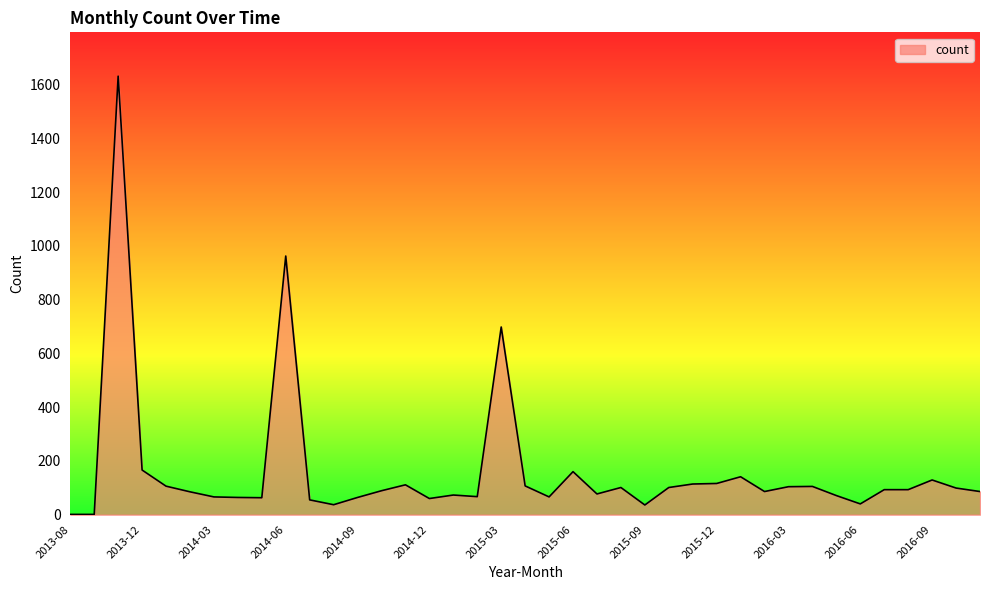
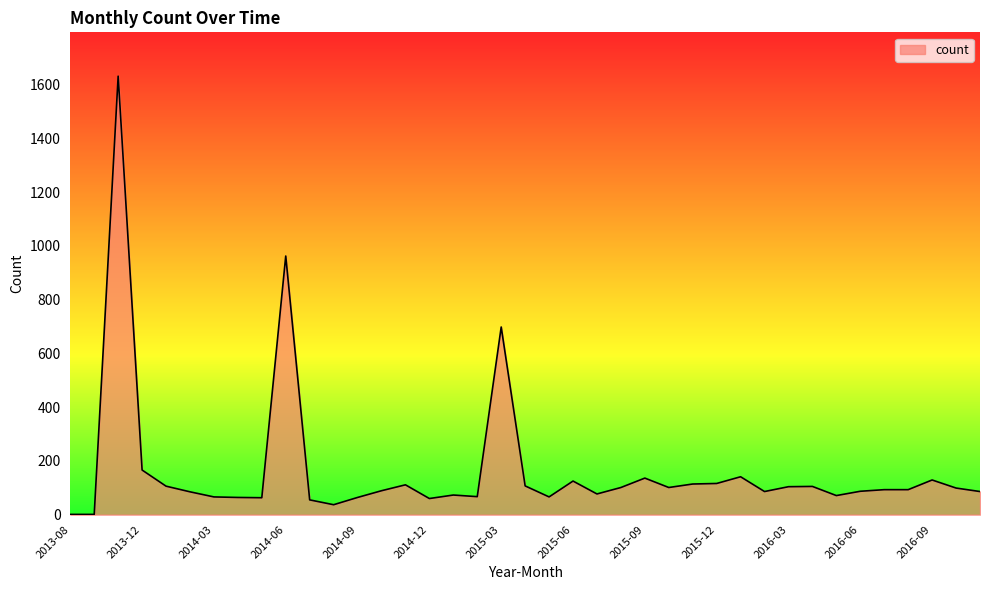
  {
    "2013-08": 0,
    "2013-12": 170,
    "2014-03": 70,
    "2014-06": 960,
    "2014-09": 60,
    "2014-12": 60,
    "2015-03": 700,
-   "2015-06": 160,
-   "2015-09": 40,
+   "2015-06": 130,
+   "2015-09": 140,
    "2015-12": 120,
    "2016-03": 100,
-   "2016-06": 40,
+   "2016-06": 90,
    "2016-09": 130
  }
